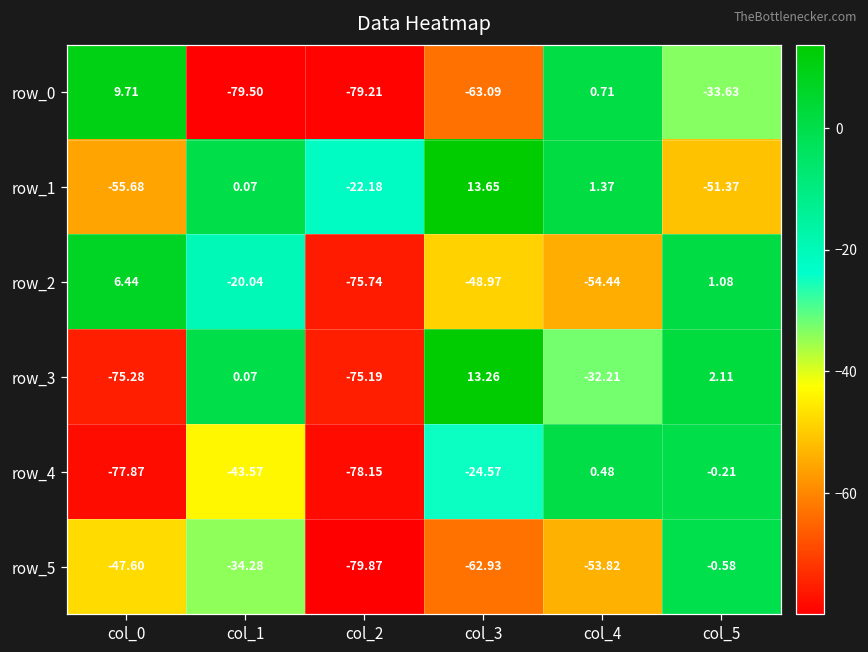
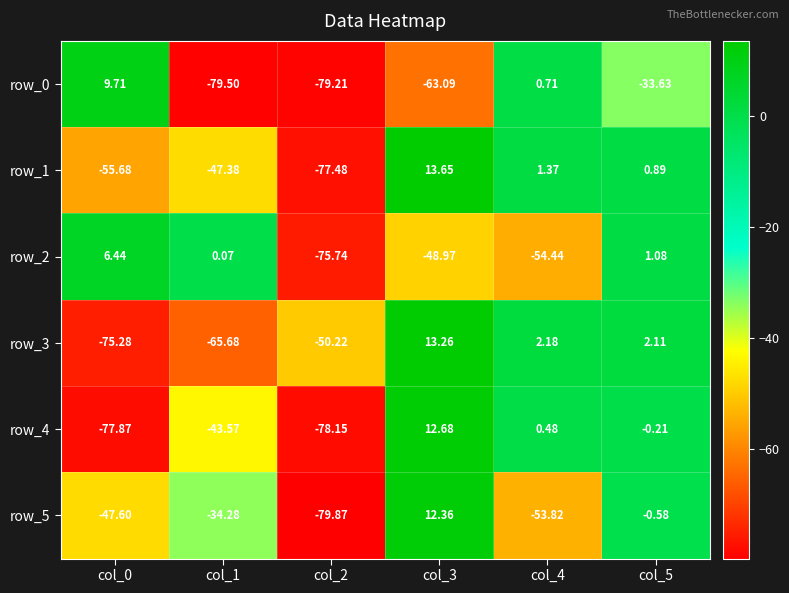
  {
    "row_0": {
      "col_0": 9.71,
      "col_1": -79.50,
      "col_2": -79.21,
      "col_3": -63.09,
      "col_4": 0.71,
      "col_5": -33.63
    },
    "row_1": {
      "col_0": -55.68,
-     "col_1": 0.07,
-     "col_2": -22.18,
+     "col_1": -47.38,
+     "col_2": -77.48,
      "col_3": 13.65,
      "col_4": 1.37,
-     "col_5": -51.37
+     "col_5": 0.89
    },
    "row_2": {
      "col_0": 6.44,
-     "col_1": -20.04,
+     "col_1": 0.07,
      "col_2": -75.74,
      "col_3": -48.97,
      "col_4": -54.44,
      "col_5": 1.08
    },
    "row_3": {
      "col_0": -75.28,
-     "col_1": 0.07,
-     "col_2": -75.19,
+     "col_1": -65.68,
+     "col_2": -50.22,
      "col_3": 13.26,
-     "col_4": -32.21,
+     "col_4": 2.18,
      "col_5": 2.11
    },
    "row_4": {
      "col_0": -77.87,
      "col_1": -43.57,
      "col_2": -78.15,
-     "col_3": -24.57,
+     "col_3": 12.68,
      "col_4": 0.48,
      "col_5": -0.21
    },
    "row_5": {
      "col_0": -47.60,
      "col_1": -34.28,
      "col_2": -79.87,
-     "col_3": -62.93,
+     "col_3": 12.36,
      "col_4": -53.82,
      "col_5": -0.58
    }
  }
